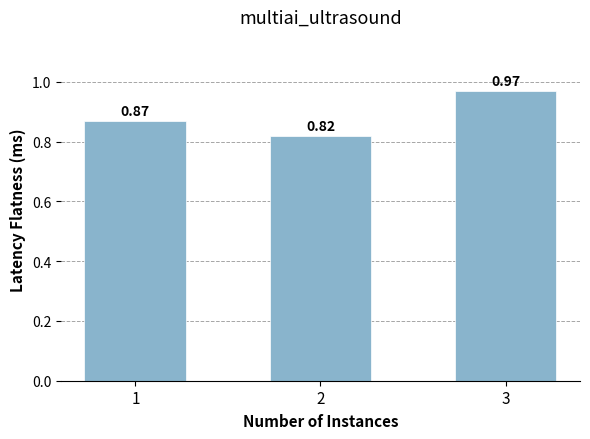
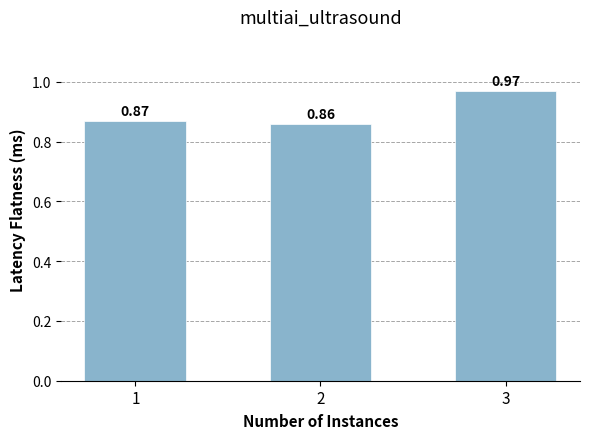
  {
    "1": 0.87,
-   "2": 0.82,
+   "2": 0.86,
    "3": 0.97
  }
